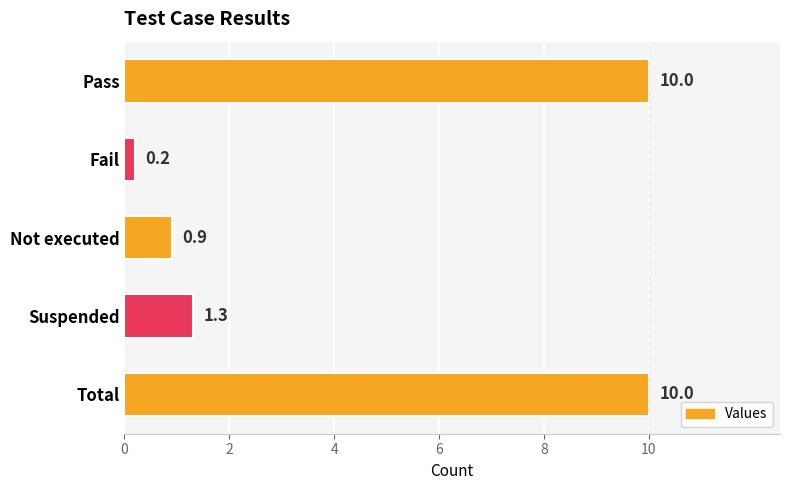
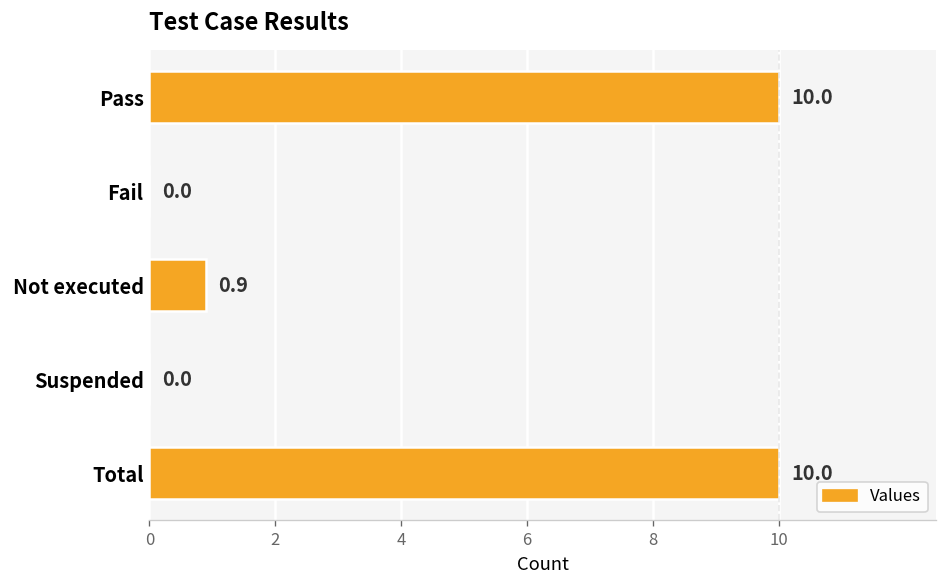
  {
    "Pass": 10.0,
-   "Fail": 0.2,
+   "Fail": 0.0,
    "Not executed": 0.9,
-   "Suspended": 1.3
+   "Suspended": 0.0
  }
